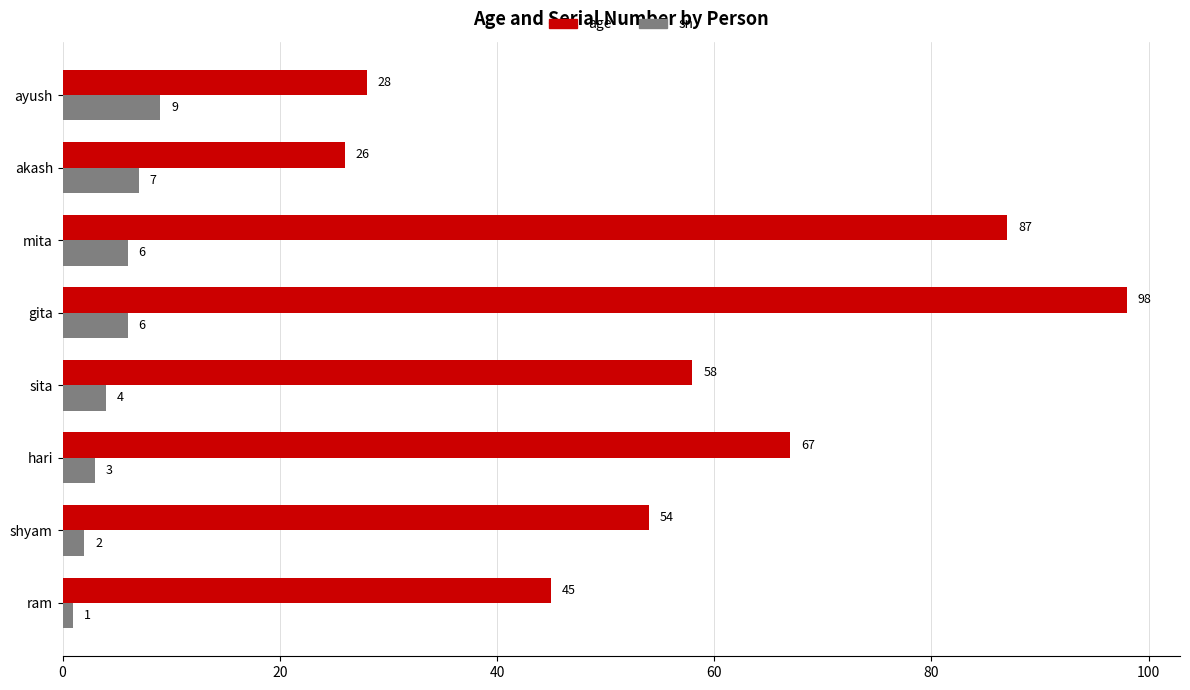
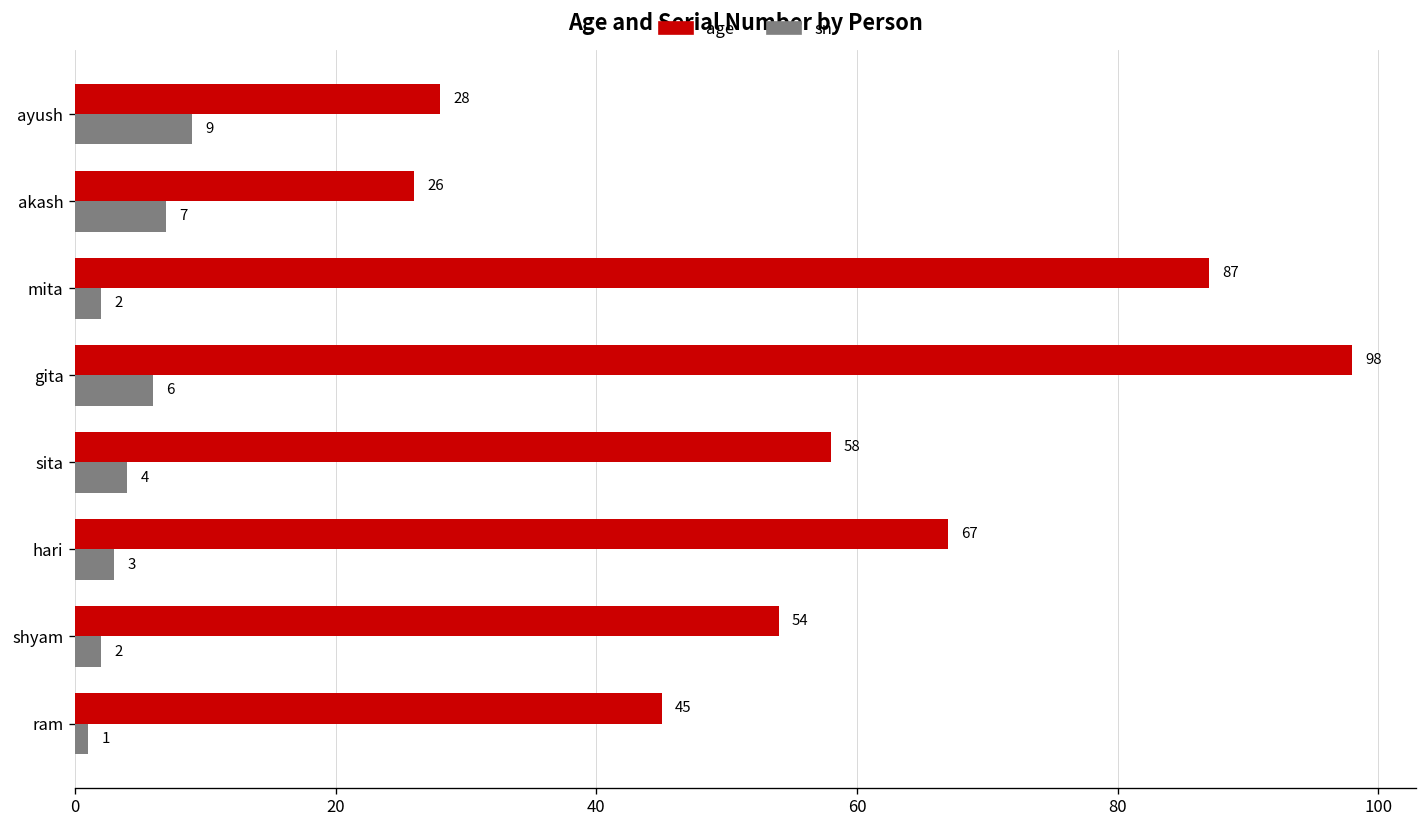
  {
    "age": {
      "ayush": 28,
      "akash": 26,
      "mita": 87,
      "gita": 98,
      "sita": 58,
      "hari": 67,
      "shyam": 54,
      "ram": 45
    },
    "sn": {
      "ayush": 9,
      "akash": 7,
-     "mita": 6,
+     "mita": 2,
      "gita": 6,
      "sita": 4,
      "hari": 3,
      "shyam": 2,
      "ram": 1
    }
  }
